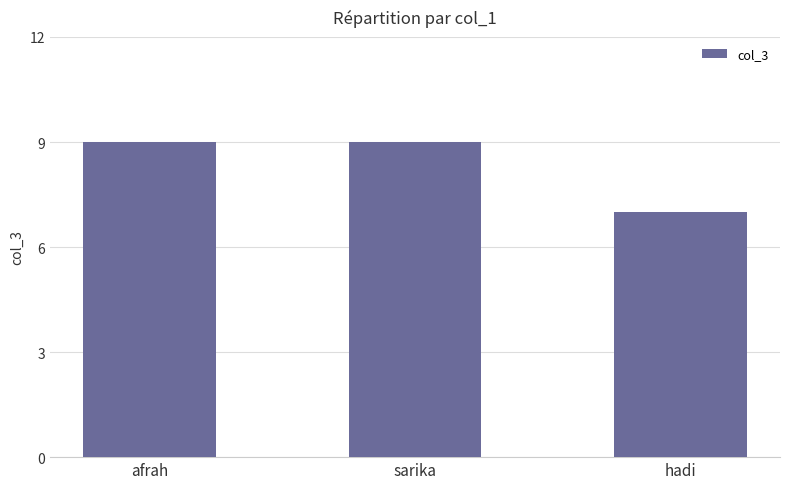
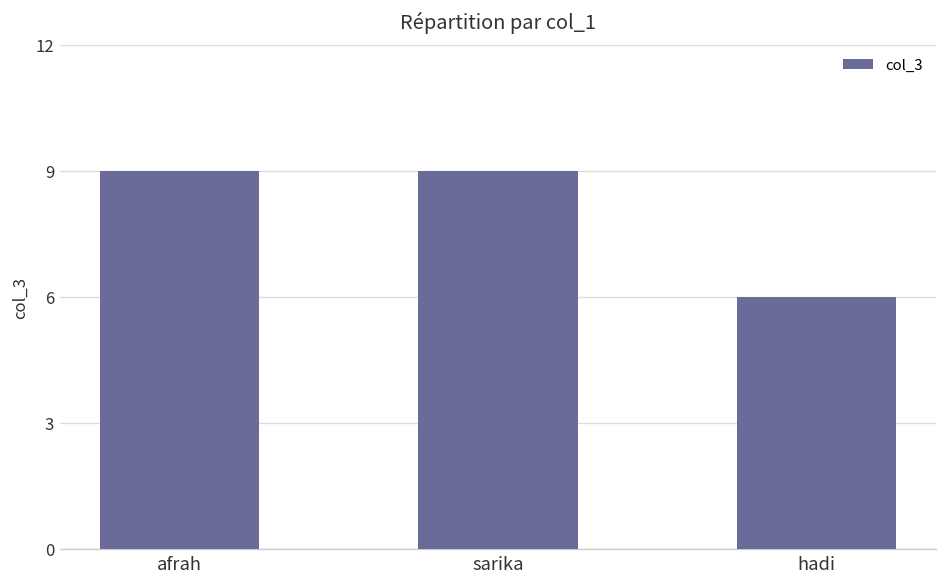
  {
    "afrah": 9,
    "sarika": 9,
-   "hadi": 7
+   "hadi": 6
  }
